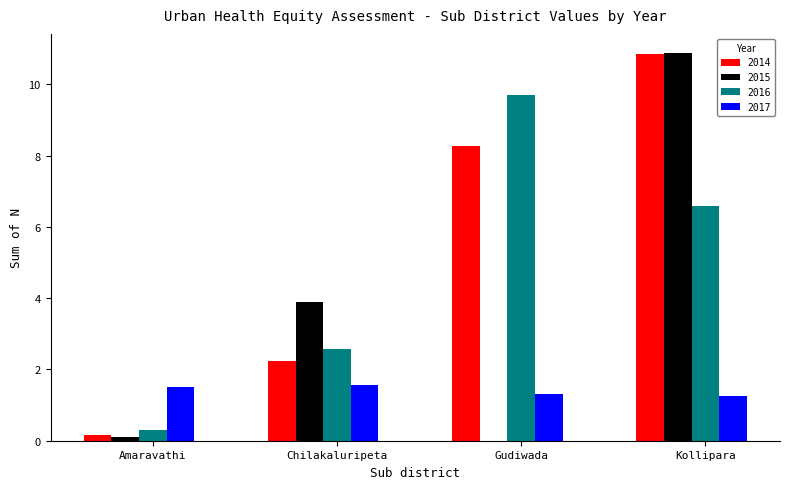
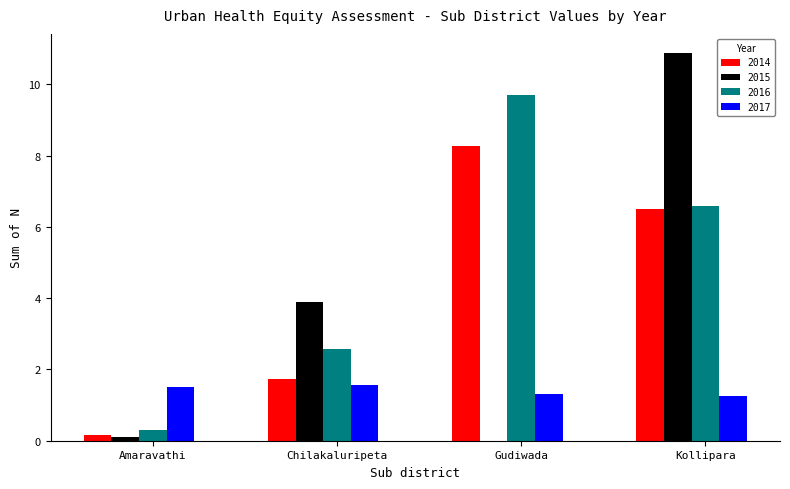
  {
    "2014": {
      "Amaravathi": 0.2,
-     "Chilakaluripeta": 2.2,
+     "Chilakaluripeta": 1.7,
      "Gudiwada": 8.3,
-     "Kollipara": 10.8
+     "Kollipara": 6.5
    },
    "2015": {
      "Amaravathi": 0.1,
      "Chilakaluripeta": 3.9,
      "Gudiwada": 0.0,
      "Kollipara": 10.9
    },
    "2016": {
      "Amaravathi": 0.3,
      "Chilakaluripeta": 2.6,
      "Gudiwada": 9.7,
      "Kollipara": 6.6
    },
    "2017": {
      "Amaravathi": 1.5,
      "Chilakaluripeta": 1.6,
      "Gudiwada": 1.3,
      "Kollipara": 1.3
    }
  }
